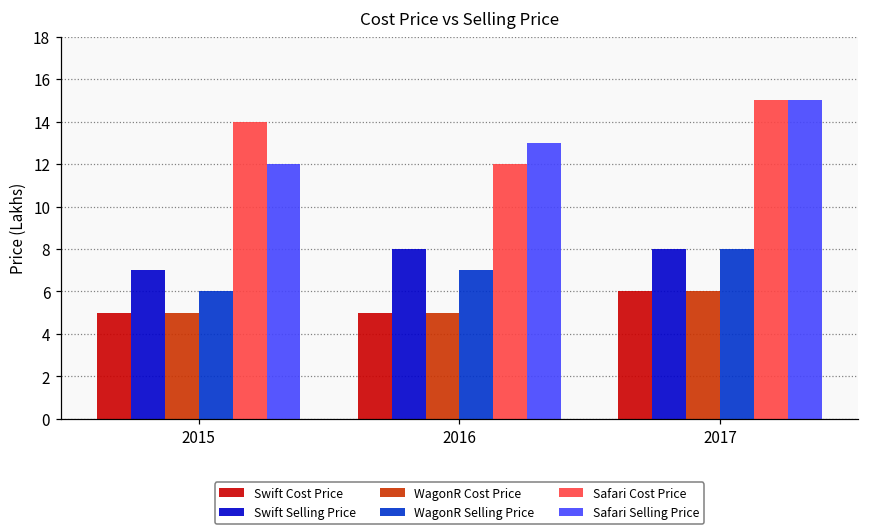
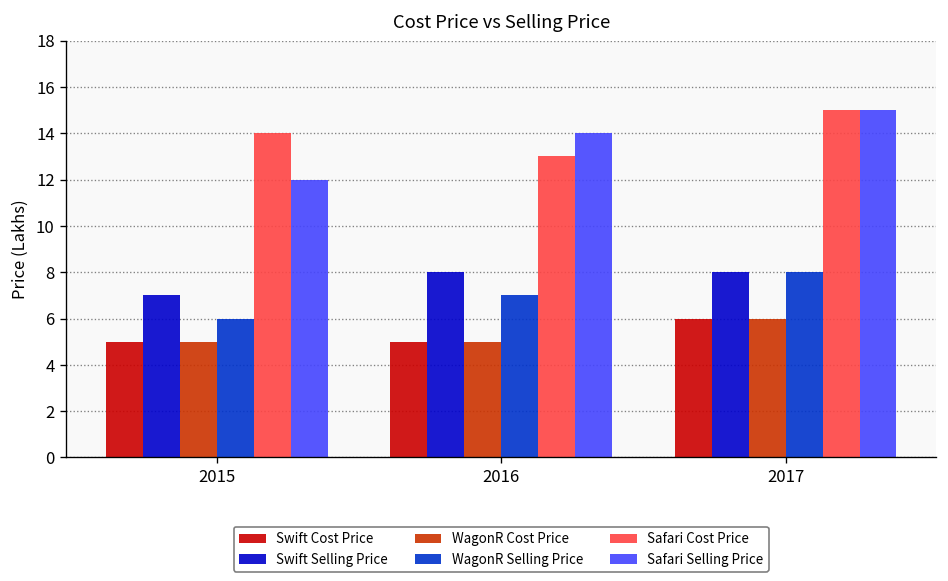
  {
    "Safari Cost Price": {
      "2015": 14,
-     "2016": 12,
+     "2016": 13,
      "2017": 15
    },
    "Safari Selling Price": {
      "2015": 12,
-     "2016": 13,
+     "2016": 14,
      "2017": 15
    }
  }
